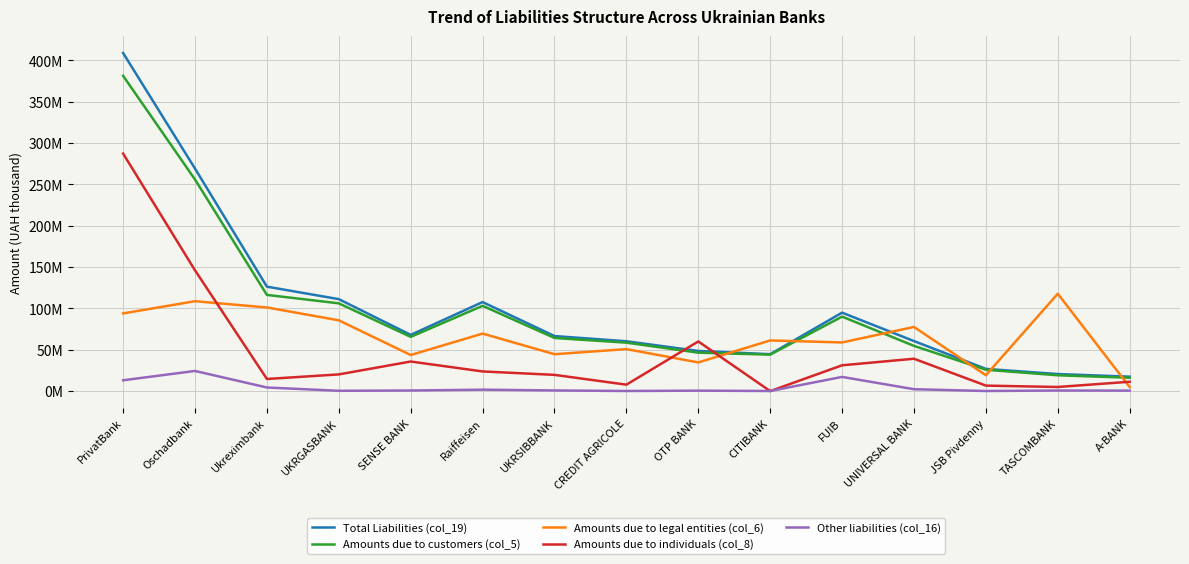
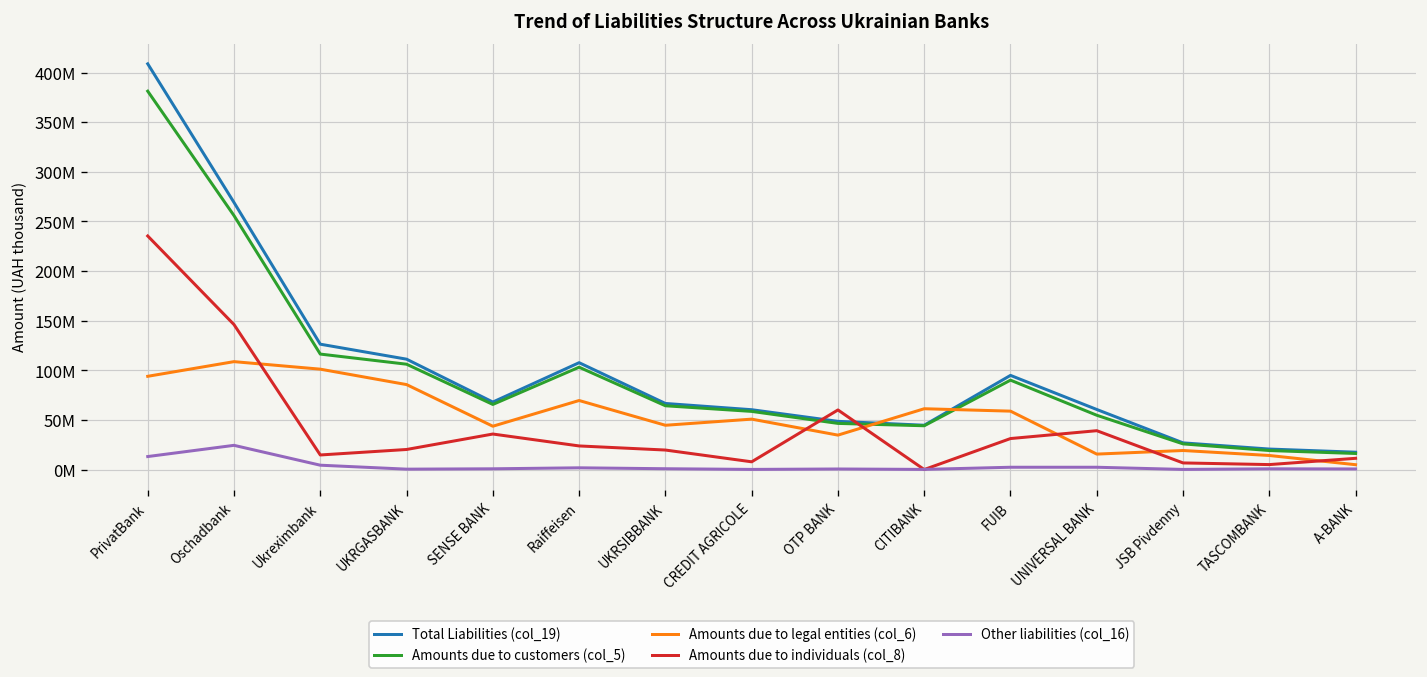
  {
    "Total Liabilities (col_19)": {
      "PrivatBank": 410000000,
      "Oschadbank": 270000000,
      "Ukreximbank": 130000000,
      "UKRGASBANK": 110000000,
      "Raiffeisen": 110000000,
      "FUIB": 90000000,
      "UNIVERSAL BANK": 60000000
    },
    "Amounts due to customers (col_5)": {
      "PrivatBank": 380000000,
      "Oschadbank": 260000000,
      "Ukreximbank": 120000000,
      "UKRGASBANK": 110000000,
      "Raiffeisen": 100000000,
      "FUIB": 90000000,
      "UNIVERSAL BANK": 50000000
    },
    "Amounts due to legal entities (col_6)": {
      "PrivatBank": 90000000,
      "Oschadbank": 110000000,
      "Ukreximbank": 100000000,
      "UKRGASBANK": 90000000,
      "SENSE BANK": 40000000,
      "Raiffeisen": 70000000,
      "UKRSIBBANK": 40000000,
      "CREDIT AGRICOLE": 50000000,
      "OTP BANK": 30000000,
      "CITIBANK": 60000000,
      "FUIB": 60000000,
-     "UNIVERSAL BANK": 80000000,
+     "UNIVERSAL BANK": 20000000,
      "JSB Pivdenny": 20000000,
-     "TASCOMBANK": 120000000,
+     "TASCOMBANK": 10000000,
      "A-BANK": 0
    },
    "Amounts due to individuals (col_8)": {
-     "PrivatBank": 290000000,
+     "PrivatBank": 240000000,
      "Oschadbank": 150000000,
      "Ukreximbank": 10000000,
      "UKRGASBANK": 20000000,
      "SENSE BANK": 40000000,
      "Raiffeisen": 20000000,
      "UKRSIBBANK": 20000000,
      "CREDIT AGRICOLE": 10000000,
      "OTP BANK": 60000000,
      "FUIB": 30000000,
      "UNIVERSAL BANK": 40000000,
      "JSB Pivdenny": 10000000,
      "TASCOMBANK": 0,
      "A-BANK": 10000000
    },
    "Other liabilities (col_16)": {
      "PrivatBank": 10000000,
      "Oschadbank": 20000000,
      "Ukreximbank": 0,
      "UKRGASBANK": 0,
      "SENSE BANK": 0,
      "Raiffeisen": 0,
      "UKRSIBBANK": 0,
      "CREDIT AGRICOLE": 0,
      "OTP BANK": 0,
-     "FUIB": 20000000,
+     "FUIB": 0,
      "UNIVERSAL BANK": 0,
      "JSB Pivdenny": 0,
      "TASCOMBANK": 0,
      "A-BANK": 0
    }
  }
